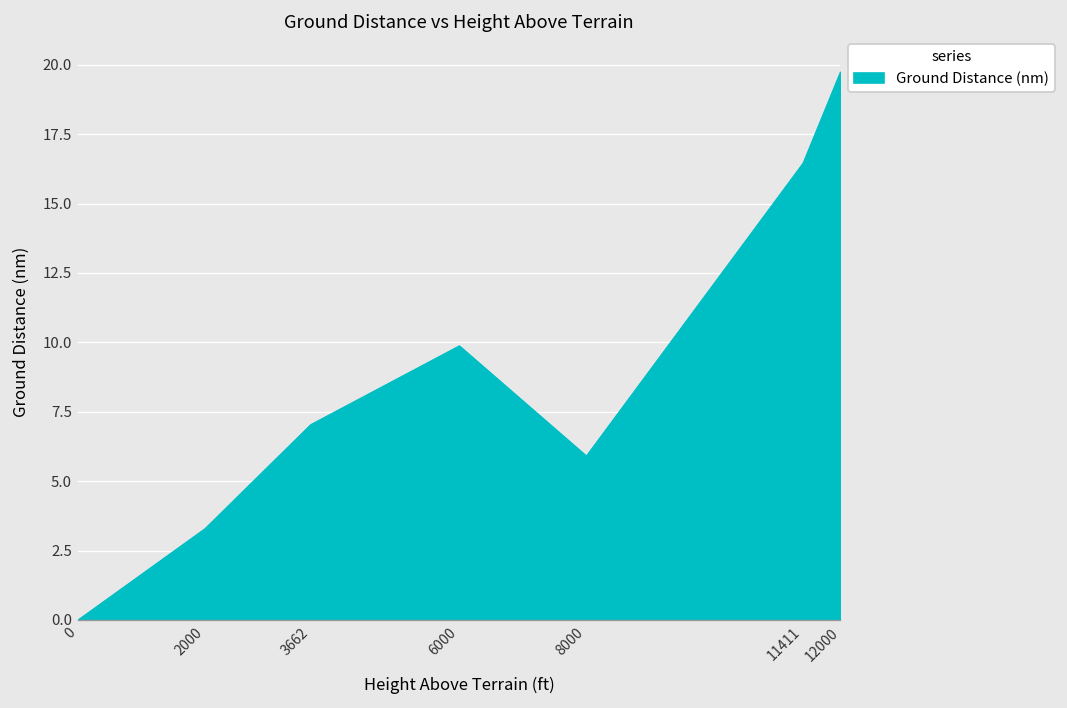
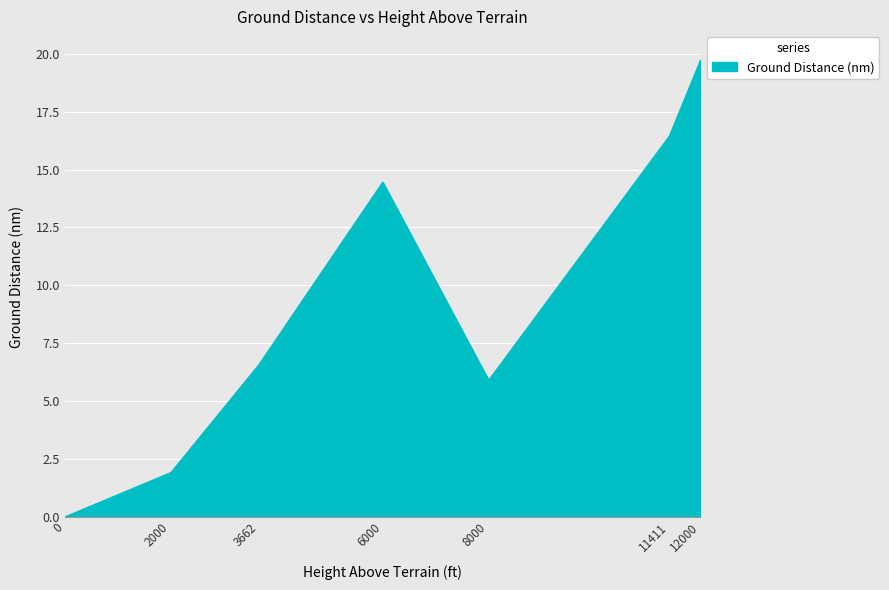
  {
    "0": 0.0,
-   "2000": 3.3,
-   "3662": 7.0,
-   "6000": 9.9,
+   "2000": 1.9,
+   "3662": 6.6,
+   "6000": 14.5,
    "8000": 5.9,
    "11411": 16.5,
    "12000": 19.7
  }
